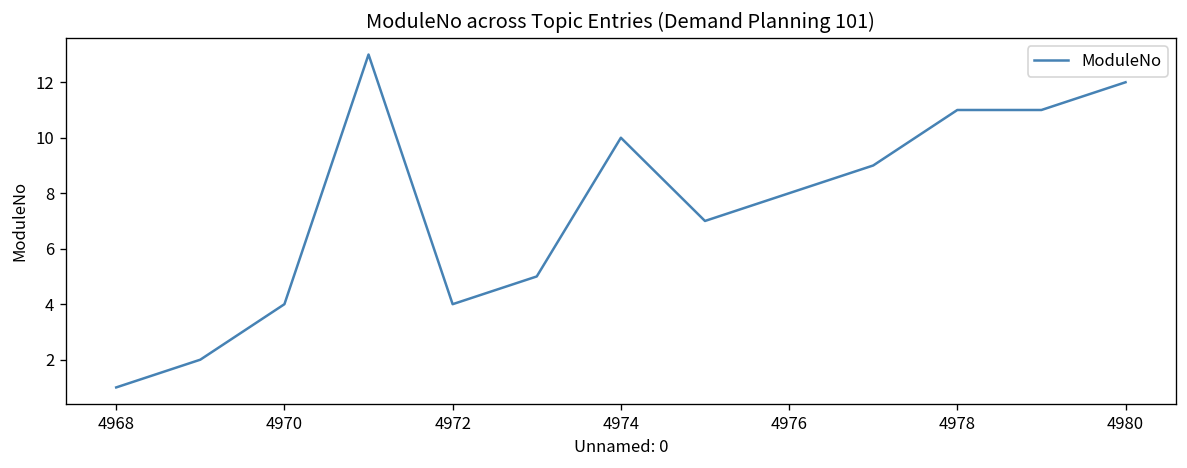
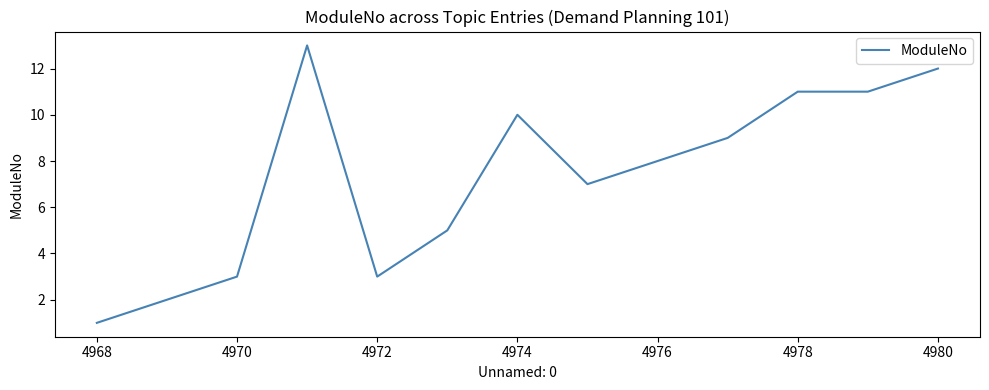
  {
    "4968": 1,
-   "4970": 4,
-   "4972": 4,
+   "4970": 3,
+   "4972": 3,
    "4974": 10,
    "4976": 8,
    "4978": 11,
    "4980": 12
  }
